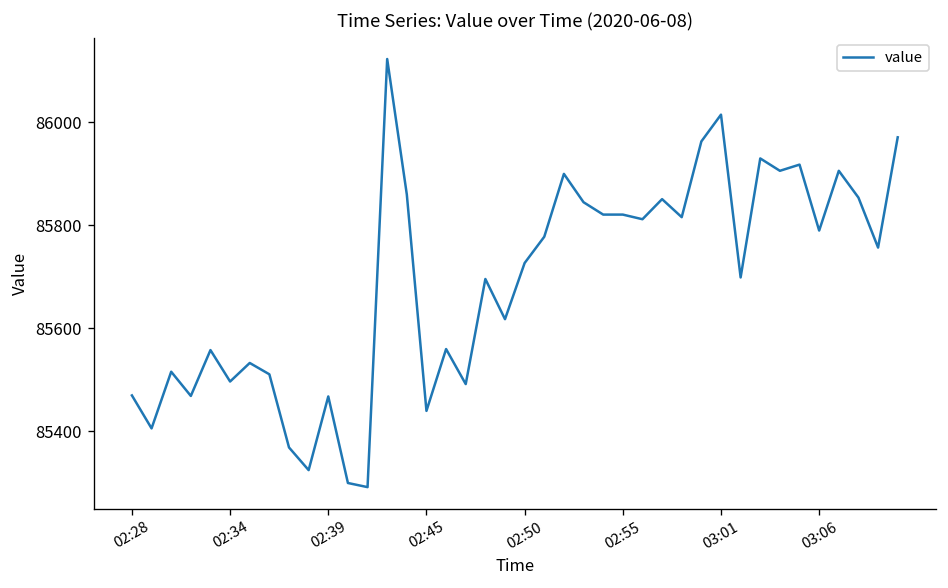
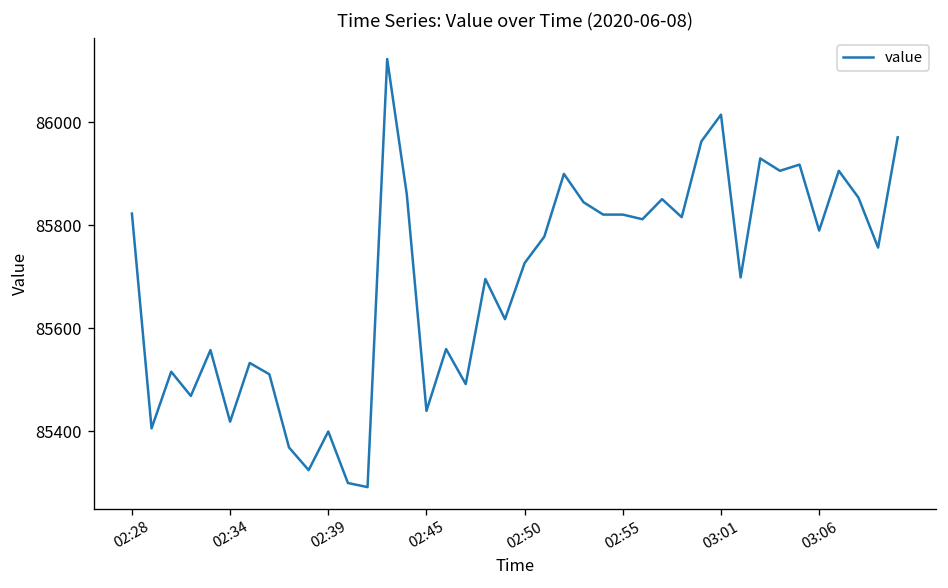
  {
-   "02:28": 85470,
-   "02:34": 85500,
-   "02:39": 85470,
+   "02:28": 85820,
+   "02:34": 85420,
+   "02:39": 85400,
    "02:45": 85440,
    "02:50": 85730,
    "02:55": 85820,
    "03:01": 86020,
    "03:06": 85790
  }
